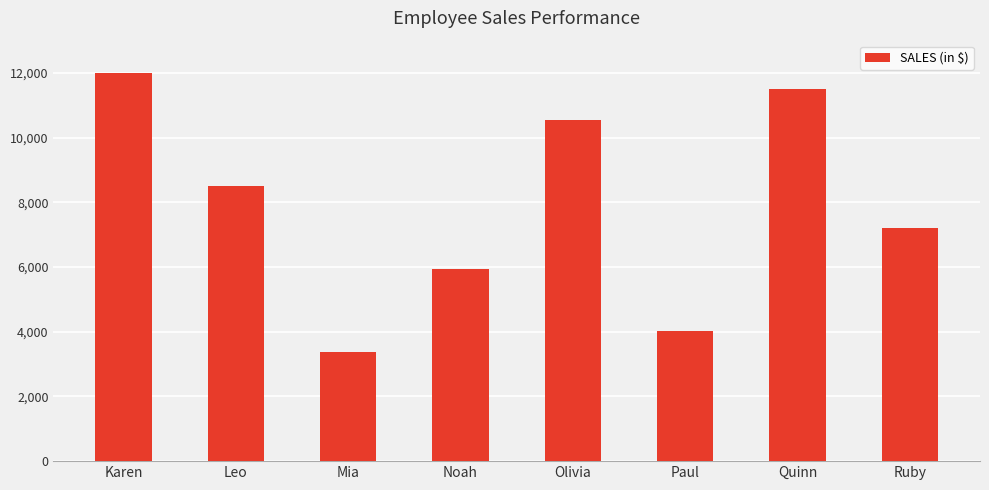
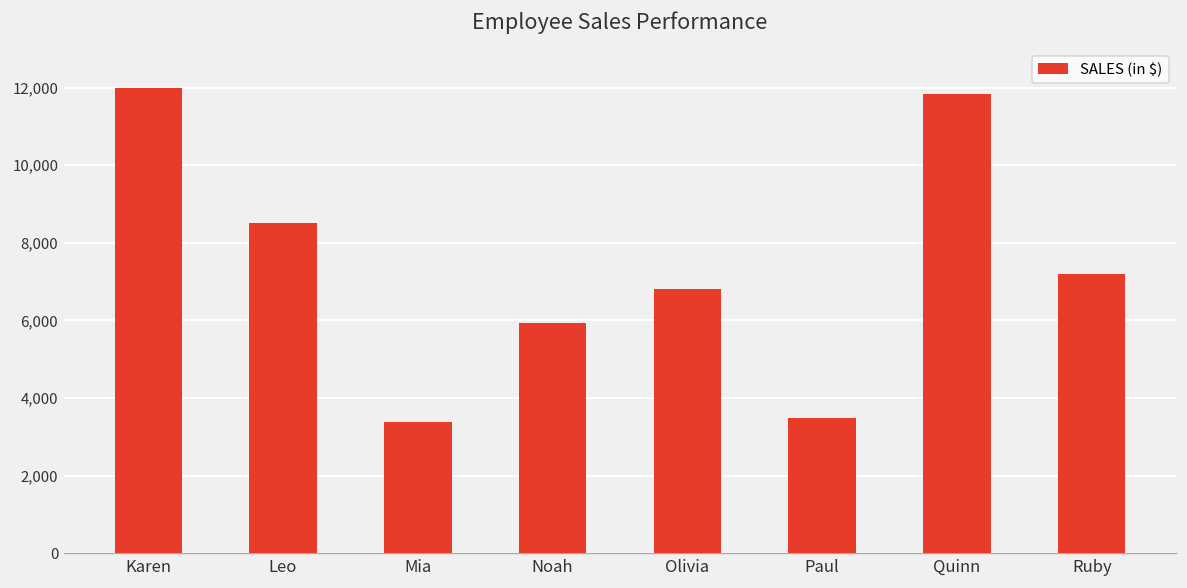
  {
    "Karen": "12,000",
    "Leo": "8,500",
    "Mia": "3,400",
    "Noah": "5,900",
-   "Olivia": "10,600",
-   "Paul": "4,000",
-   "Quinn": "11,500",
+   "Olivia": "6,800",
+   "Paul": "3,500",
+   "Quinn": "11,800",
    "Ruby": "7,200"
  }
